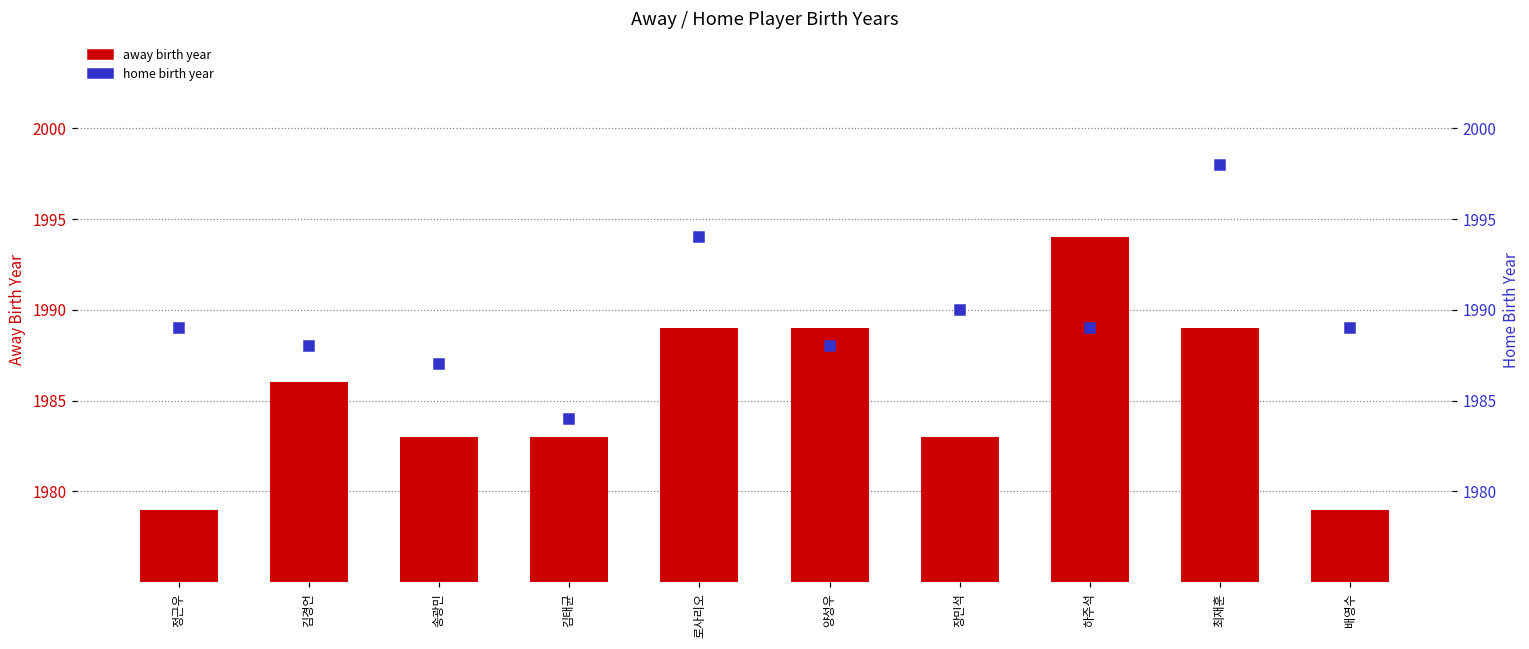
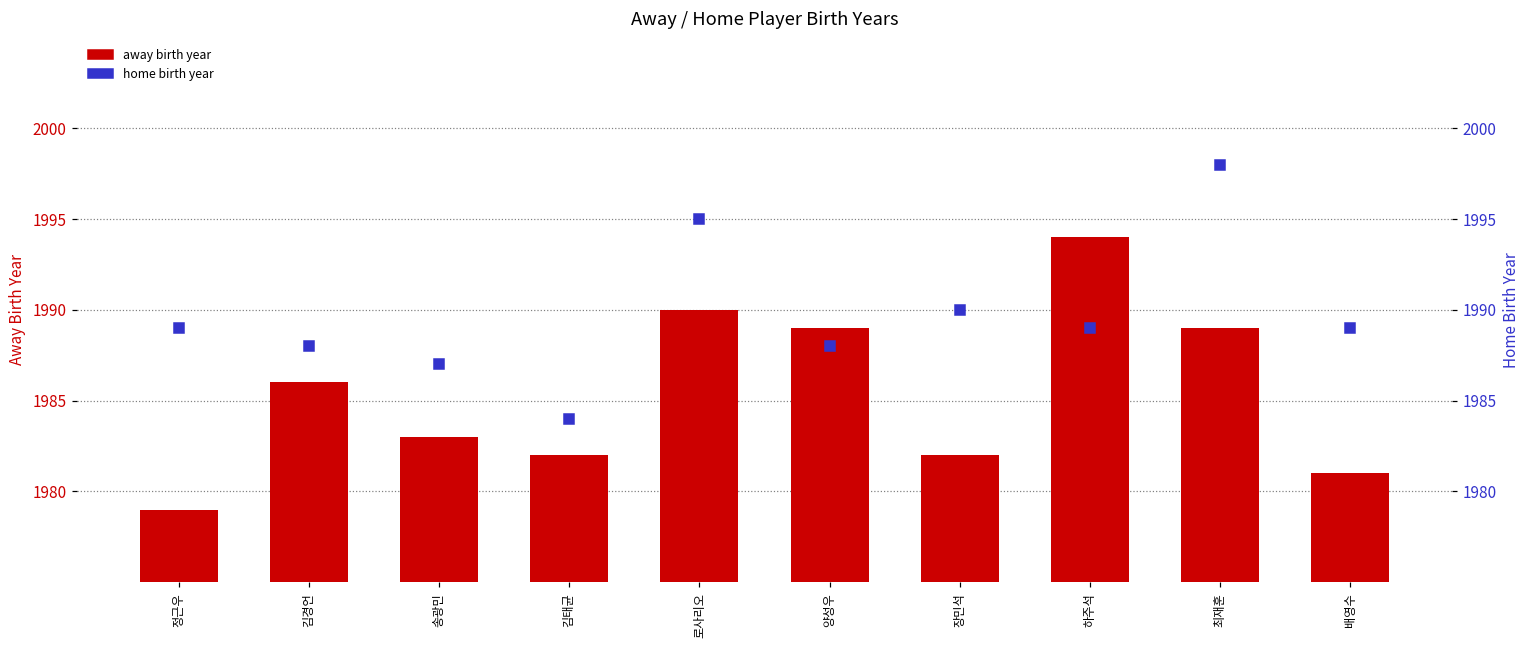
  {
    "away birth year": {
      "정근우": 1979,
      "김경언": 1986,
      "송광민": 1983,
-     "김태균": 1983,
-     "로사리오": 1989,
+     "김태균": 1982,
+     "로사리오": 1990,
      "양성우": 1989,
-     "장민석": 1983,
+     "장민석": 1982,
      "하주석": 1994,
      "최재훈": 1989,
-     "배영수": 1979
+     "배영수": 1981
    },
    "home birth year": {
      "정근우": 1989,
      "김경언": 1988,
      "송광민": 1987,
      "김태균": 1984,
-     "로사리오": 1994,
+     "로사리오": 1995,
      "양성우": 1988,
      "장민석": 1990,
      "하주석": 1989,
      "최재훈": 1998,
      "배영수": 1989
    }
  }
